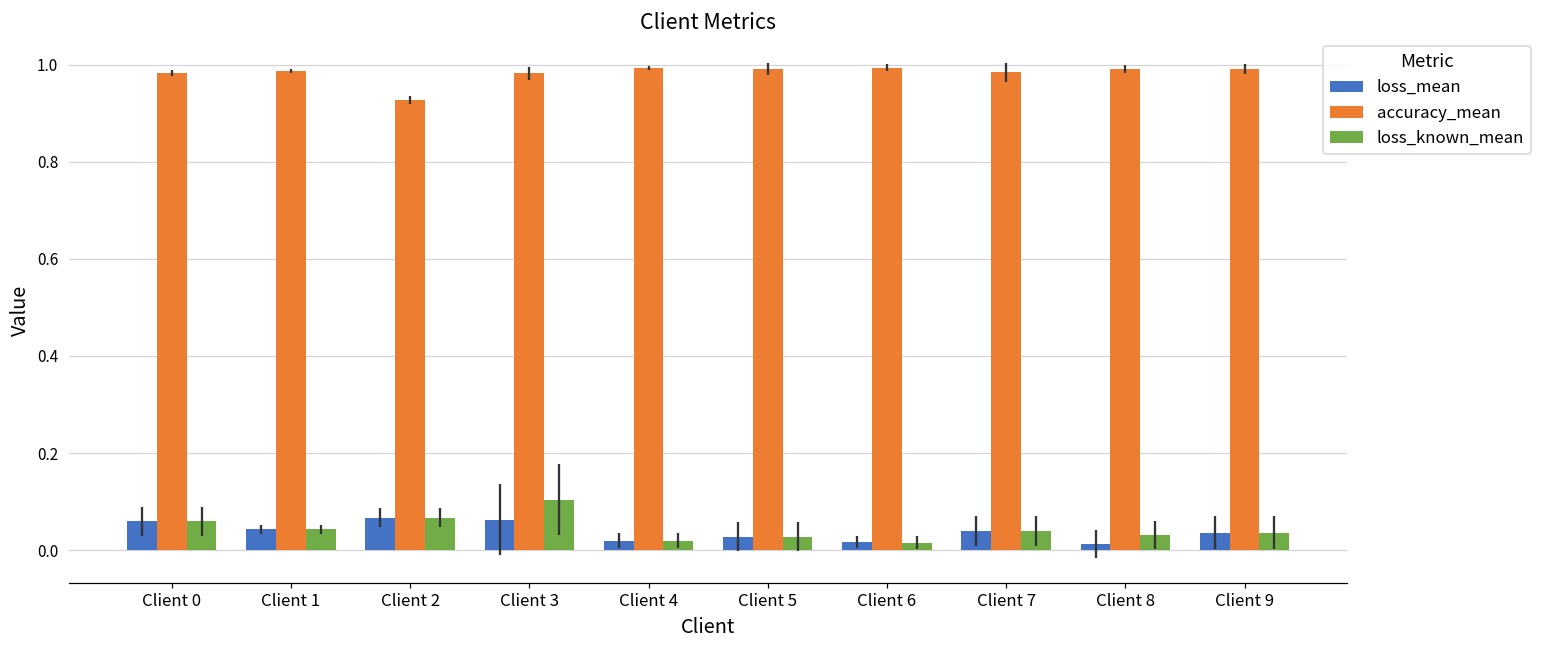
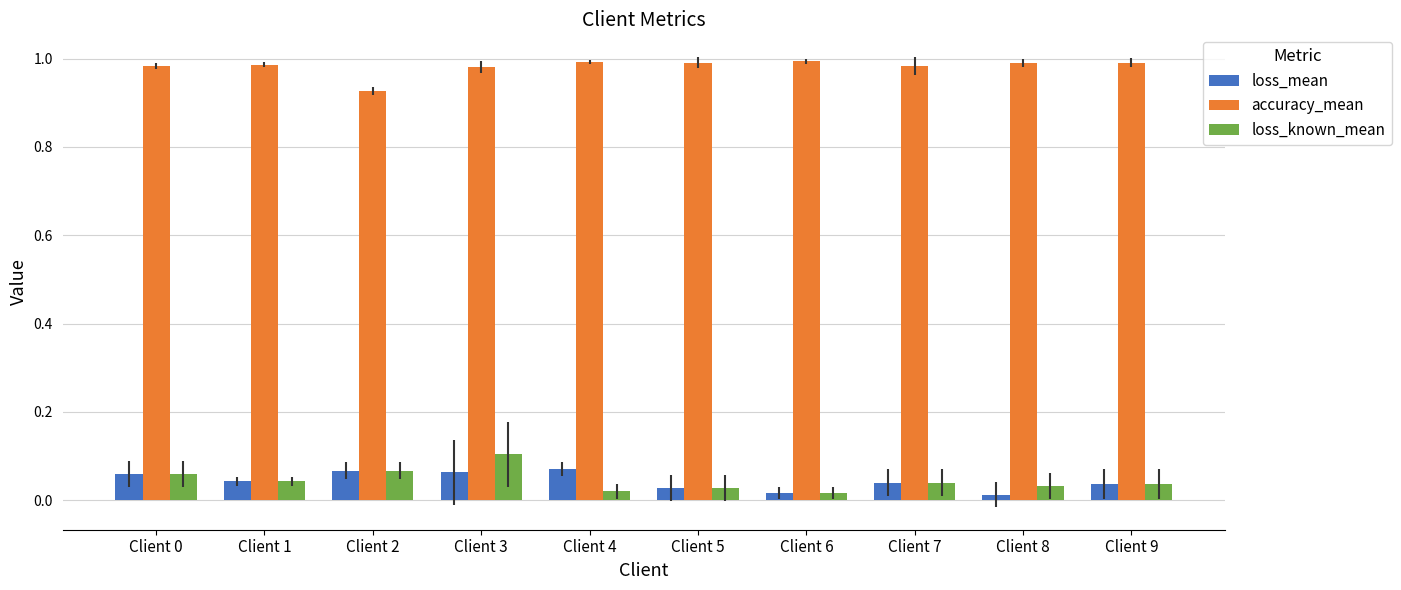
  {
    "loss_mean": {
      "Client 0": 0.06,
      "Client 1": 0.04,
      "Client 2": 0.07,
      "Client 3": 0.06,
-     "Client 4": 0.02,
+     "Client 4": 0.07,
      "Client 5": 0.03,
      "Client 6": 0.02,
      "Client 7": 0.04,
      "Client 8": 0.01,
      "Client 9": 0.04
    },
    "accuracy_mean": {
      "Client 0": 0.98,
      "Client 1": 0.99,
      "Client 2": 0.93,
      "Client 3": 0.98,
      "Client 4": 0.99,
      "Client 5": 0.99,
      "Client 6": 0.99,
      "Client 7": 0.98,
      "Client 8": 0.99,
      "Client 9": 0.99
    },
    "loss_known_mean": {
      "Client 0": 0.06,
      "Client 1": 0.04,
      "Client 2": 0.07,
      "Client 3": 0.10,
      "Client 4": 0.02,
      "Client 5": 0.03,
      "Client 6": 0.02,
      "Client 7": 0.04,
      "Client 8": 0.03,
      "Client 9": 0.04
    }
  }
